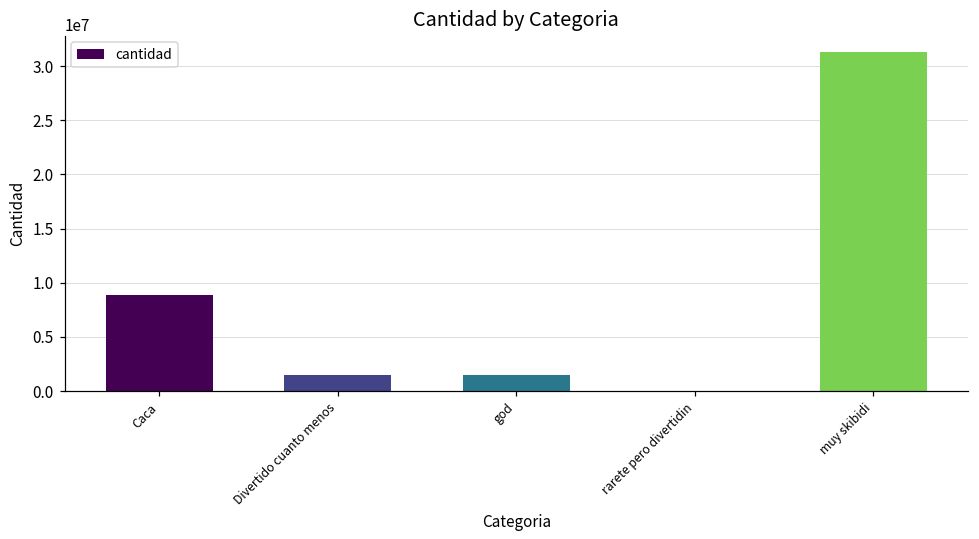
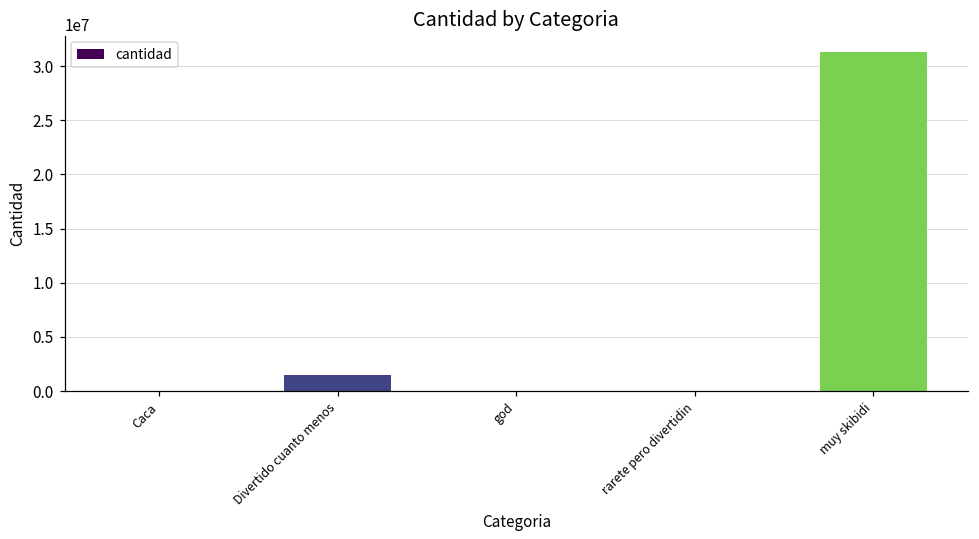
  {
-   "Caca": 9000000,
+   "Caca": 0,
    "Divertido cuanto menos": 1000000,
-   "god": 1000000,
+   "god": 0,
    "muy skibidi": 31000000
  }
